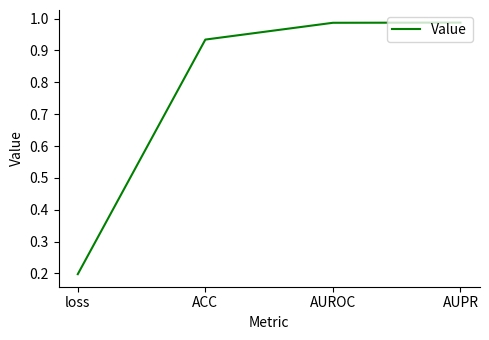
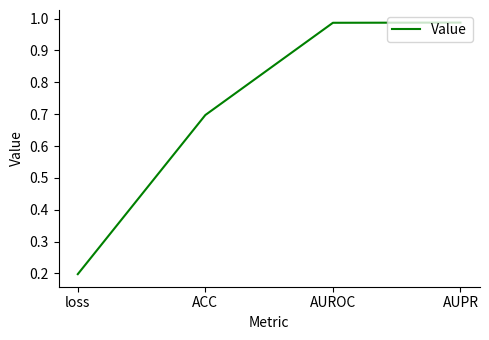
  {
    "loss": 0.20,
-   "ACC": 0.93,
+   "ACC": 0.70,
    "AUROC": 0.99
  }
